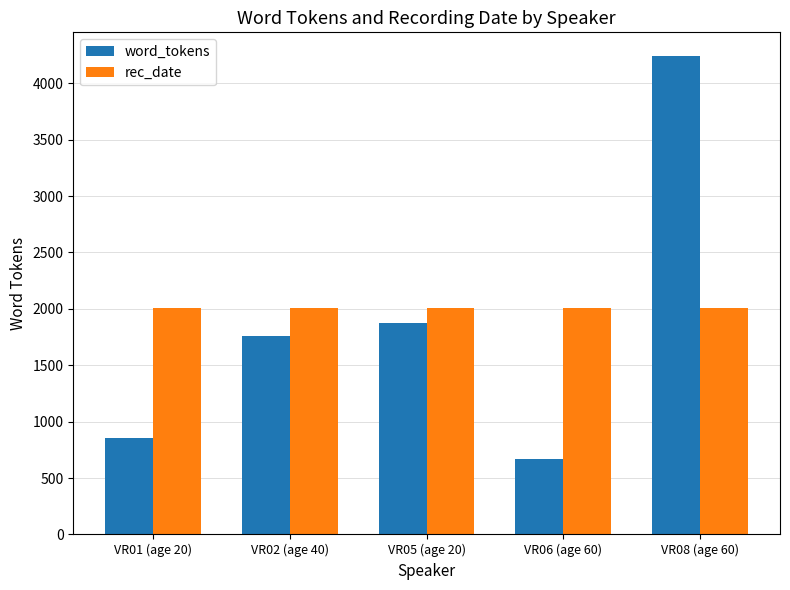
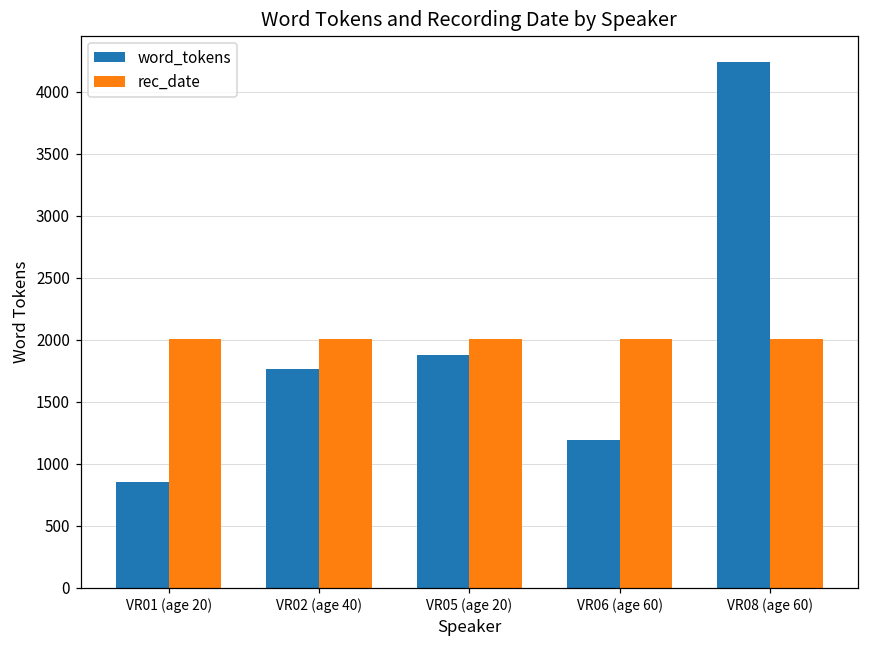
  {
    "word_tokens": {
      "VR01 (age 20)": 860,
      "VR02 (age 40)": 1760,
      "VR05 (age 20)": 1870,
-     "VR06 (age 60)": 670,
+     "VR06 (age 60)": 1190,
      "VR08 (age 60)": 4240
    },
    "rec_date": {
      "VR01 (age 20)": 2010,
      "VR02 (age 40)": 2010,
      "VR05 (age 20)": 2010,
      "VR06 (age 60)": 2010,
      "VR08 (age 60)": 2010
    }
  }
